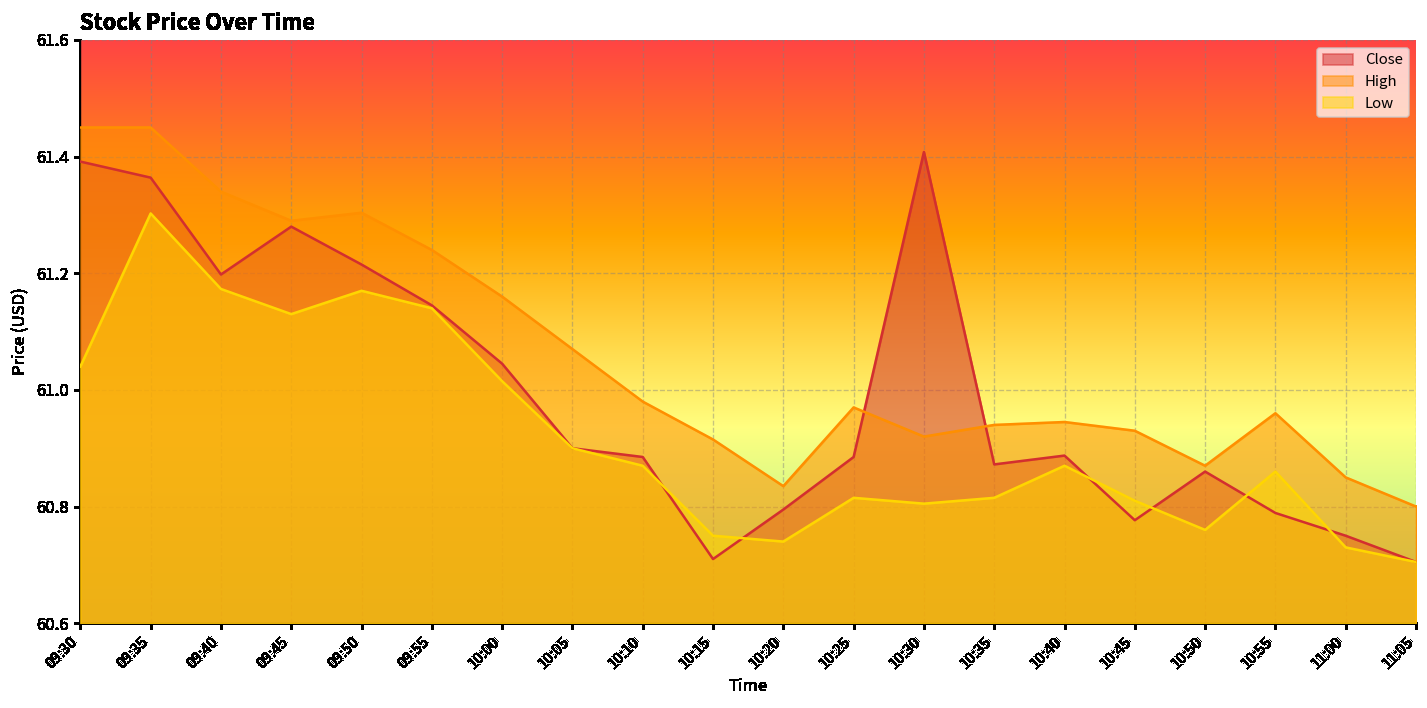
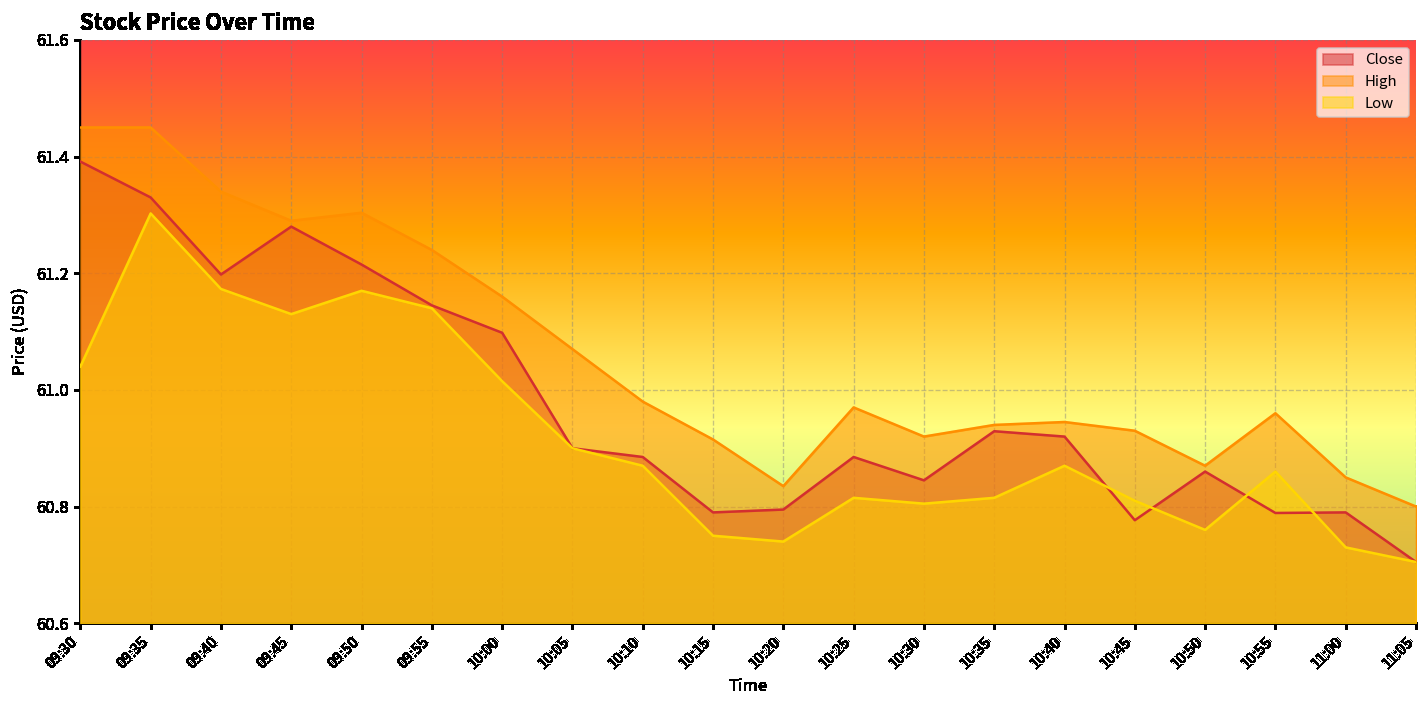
  {
    "Close": {
      "09:30": 61.39,
-     "09:35": 61.36,
+     "09:35": 61.33,
      "09:40": 61.20,
      "09:45": 61.28,
      "09:50": 61.22,
-     "10:00": 61.05,
+     "10:00": 61.10,
      "10:10": 60.89,
-     "10:15": 60.71,
+     "10:15": 60.79,
      "10:20": 60.79,
      "10:25": 60.88,
-     "10:30": 61.41,
-     "10:35": 60.87,
-     "10:40": 60.89,
+     "10:30": 60.85,
+     "10:35": 60.93,
+     "10:40": 60.92,
      "10:45": 60.78,
      "10:50": 60.86,
      "10:55": 60.79,
-     "11:00": 60.75
+     "11:00": 60.79
    }
  }
